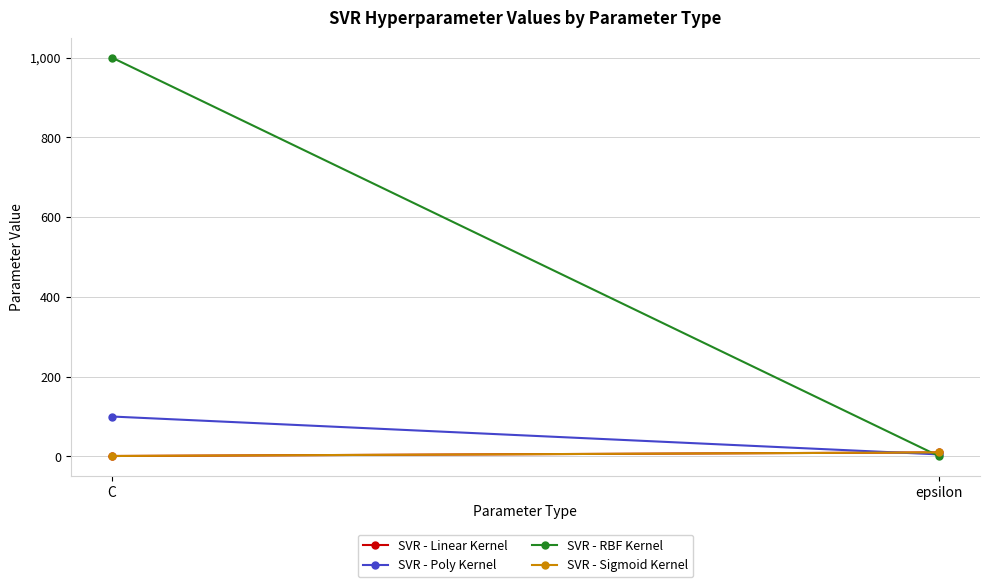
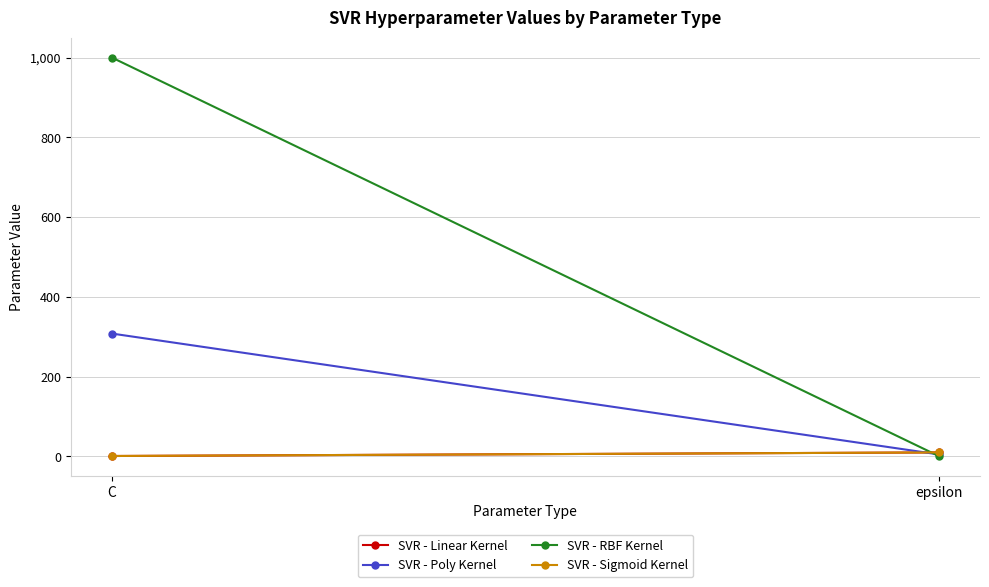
  {
    "SVR - Sigmoid Kernel": {
      "C": "0"
    },
    "SVR - Poly Kernel": {
-     "C": "100"
+     "C": "310"
    },
    "SVR - RBF Kernel": {
      "C": "1,000"
    }
  }
